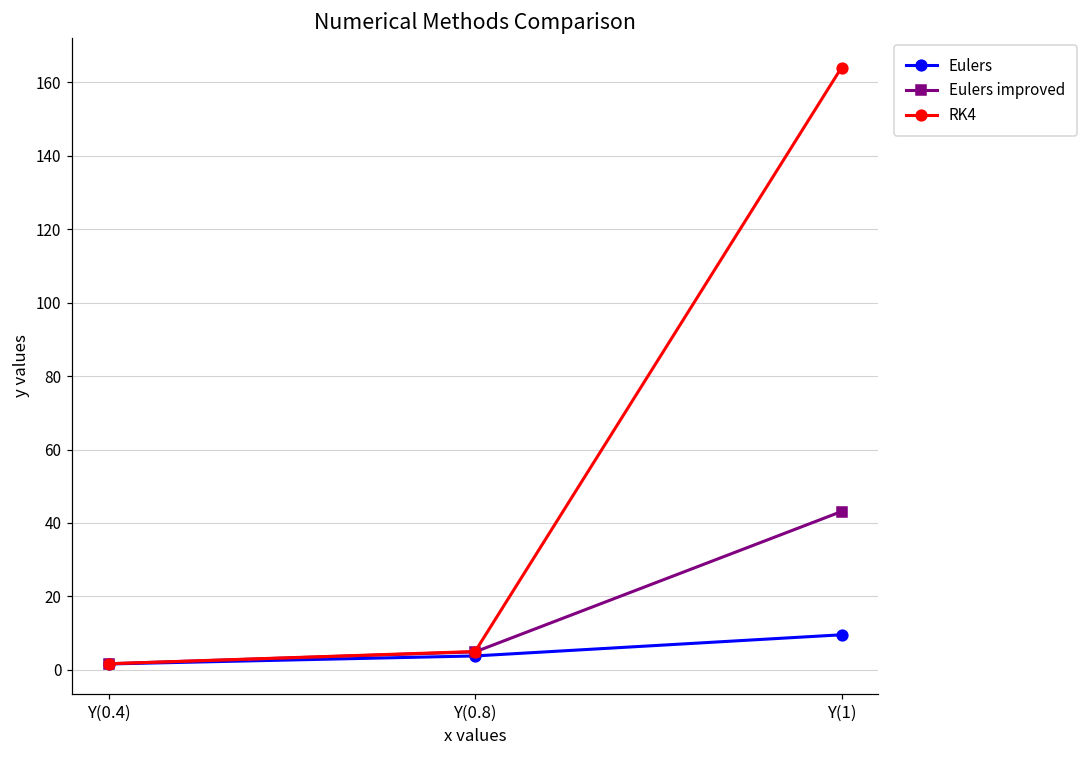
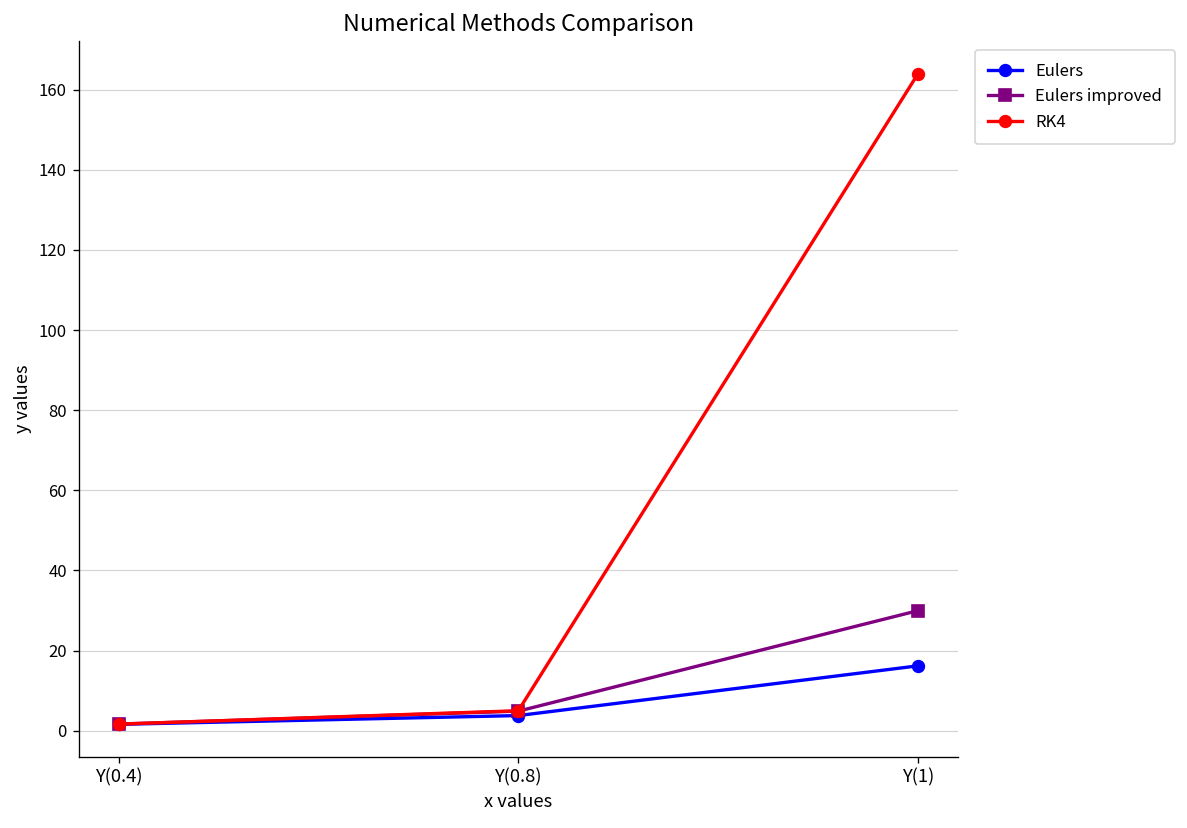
  {
    "Eulers": {
      "Y(0.8)": 4,
-     "Y(1)": 10
+     "Y(1)": 16
    },
    "Eulers improved": {
-     "Y(1)": 43
+     "Y(1)": 30
    },
    "RK4": {
      "Y(1)": 164
    }
  }
